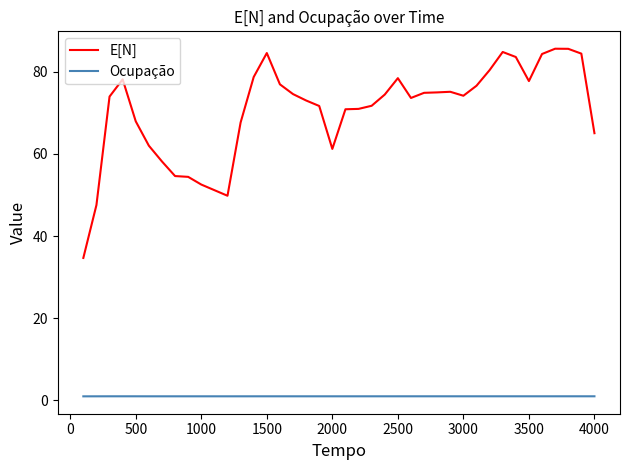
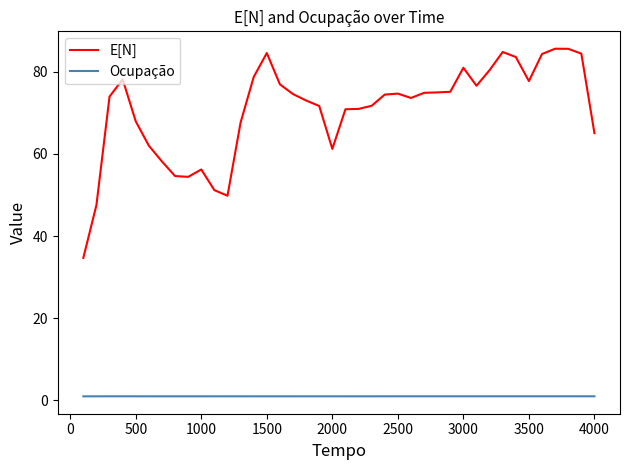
  {
    "E[N]": {
      "500": 68,
-     "1000": 53,
+     "1000": 56,
      "1500": 85,
      "2000": 61,
-     "2500": 78,
-     "3000": 74,
+     "2500": 75,
+     "3000": 81,
      "3500": 78,
      "4000": 65
    },
    "Ocupação": {
      "500": 1,
      "1000": 1,
      "1500": 1,
      "2000": 1,
      "2500": 1,
      "3000": 1,
      "3500": 1,
      "4000": 1
    }
  }
